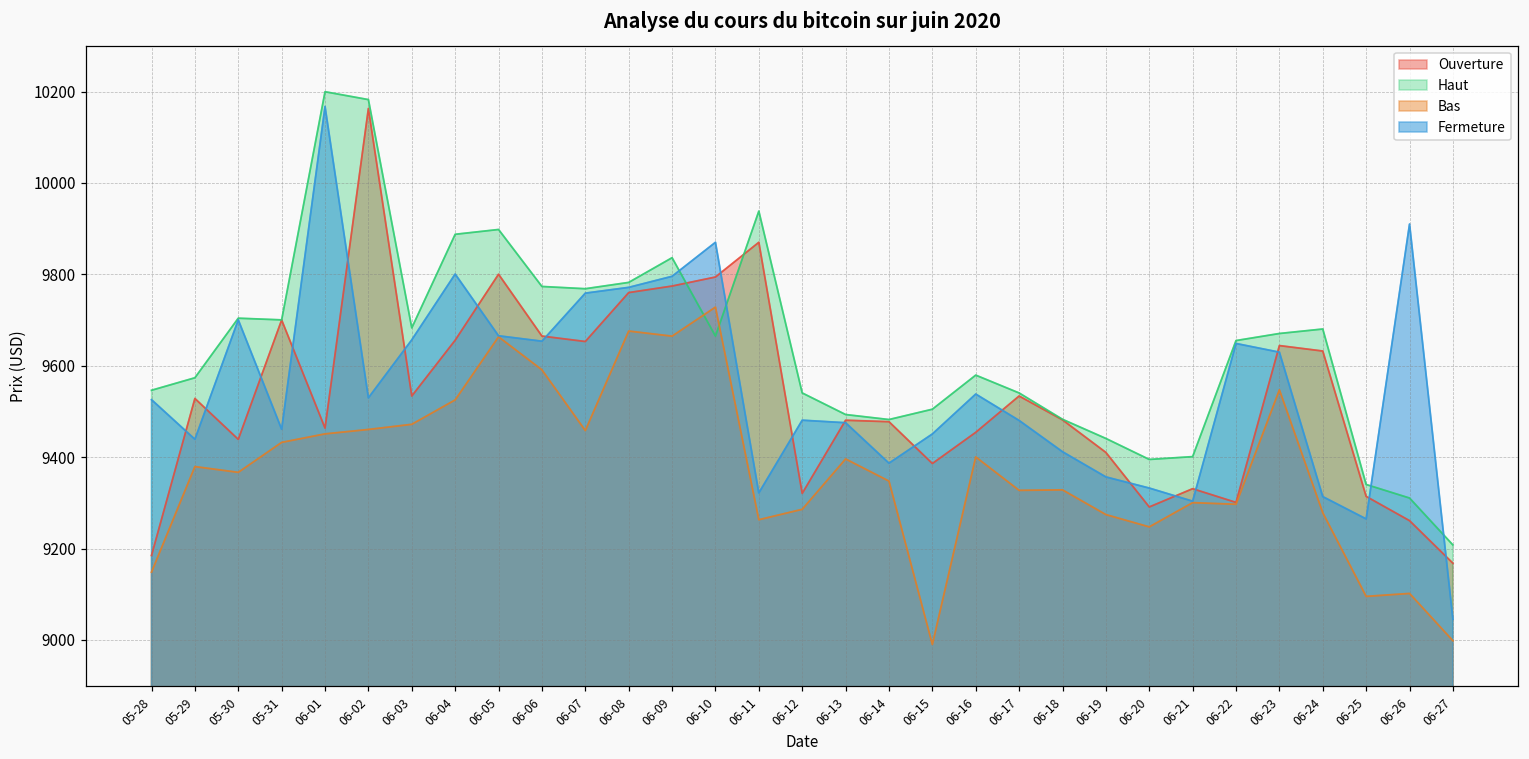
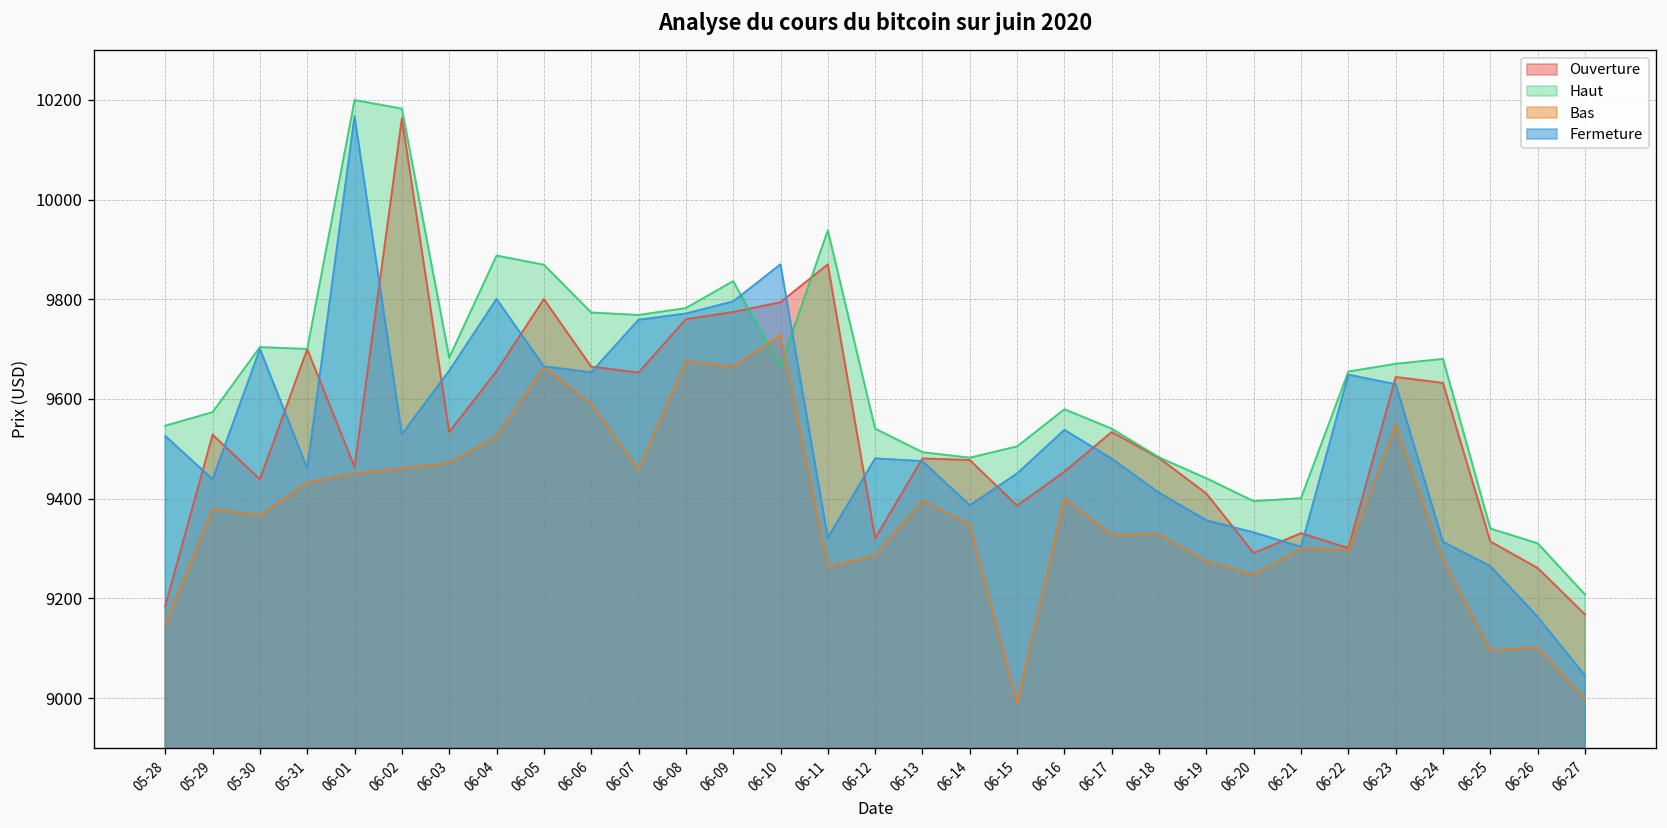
  {
    "Haut": {
      "05-28": 9550,
      "05-29": 9570,
      "06-01": 10200,
      "06-02": 10180,
      "06-03": 9680,
      "06-04": 9890,
-     "06-05": 9900,
+     "06-05": 9870,
      "06-06": 9770,
      "06-07": 9770,
      "06-08": 9780,
      "06-09": 9840,
      "06-10": 9660,
      "06-11": 9940,
      "06-12": 9540,
      "06-13": 9490,
      "06-15": 9500,
      "06-16": 9580,
      "06-17": 9540,
      "06-19": 9440,
      "06-20": 9390,
      "06-21": 9400,
      "06-22": 9660,
      "06-23": 9670,
      "06-24": 9680,
      "06-25": 9340,
      "06-26": 9310,
      "06-27": 9210
    },
    "Fermeture": {
      "05-28": 9530,
      "05-29": 9440,
      "05-31": 9460,
      "06-01": 10170,
      "06-02": 9530,
      "06-03": 9660,
      "06-04": 9800,
      "06-06": 9650,
      "06-07": 9760,
      "06-08": 9770,
      "06-09": 9800,
      "06-10": 9870,
      "06-11": 9320,
      "06-12": 9480,
      "06-14": 9390,
      "06-15": 9450,
      "06-16": 9540,
      "06-17": 9480,
      "06-18": 9410,
      "06-19": 9360,
      "06-20": 9330,
      "06-22": 9650,
      "06-23": 9630,
      "06-24": 9310,
      "06-25": 9260,
-     "06-26": 9910,
+     "06-26": 9160,
      "06-27": 9050
    }
  }
